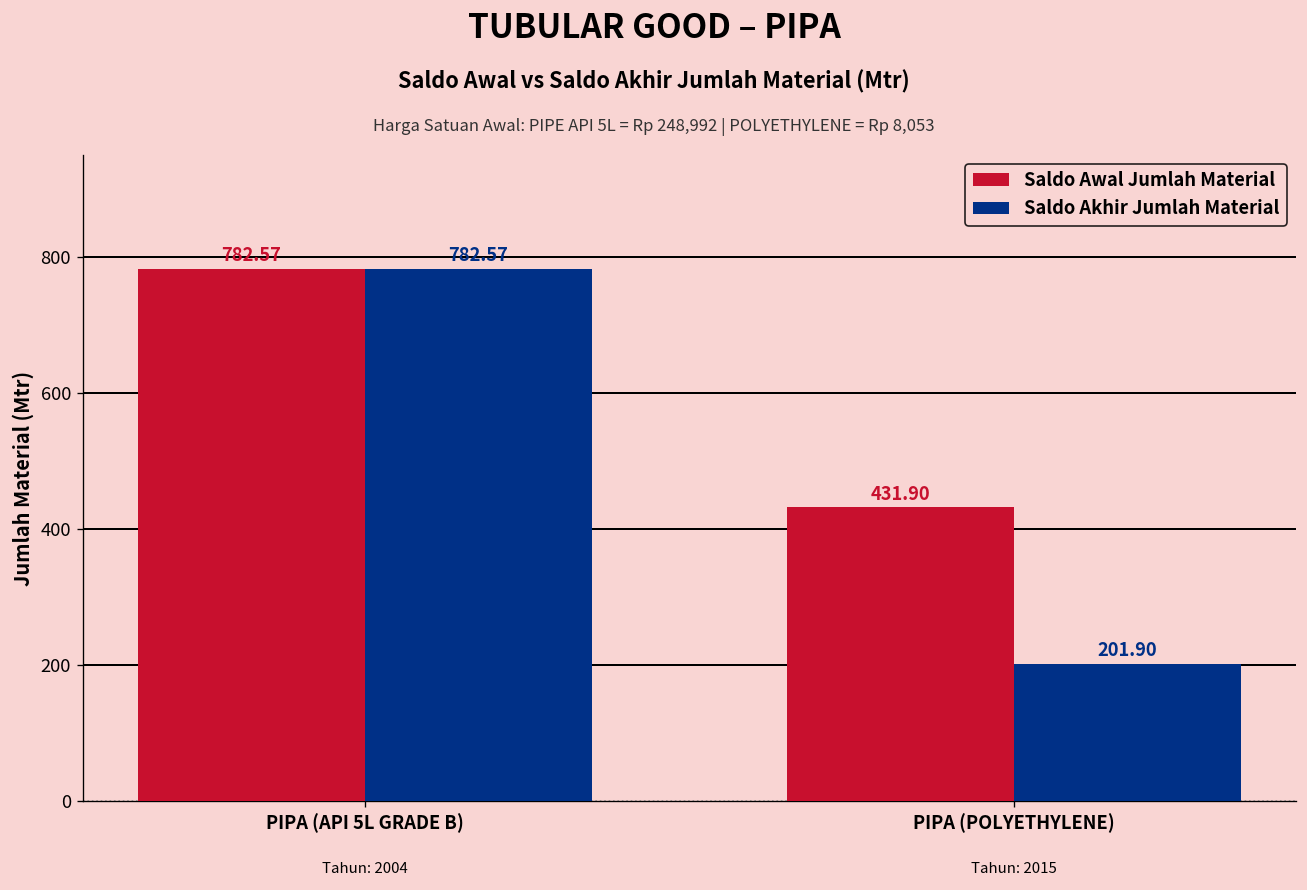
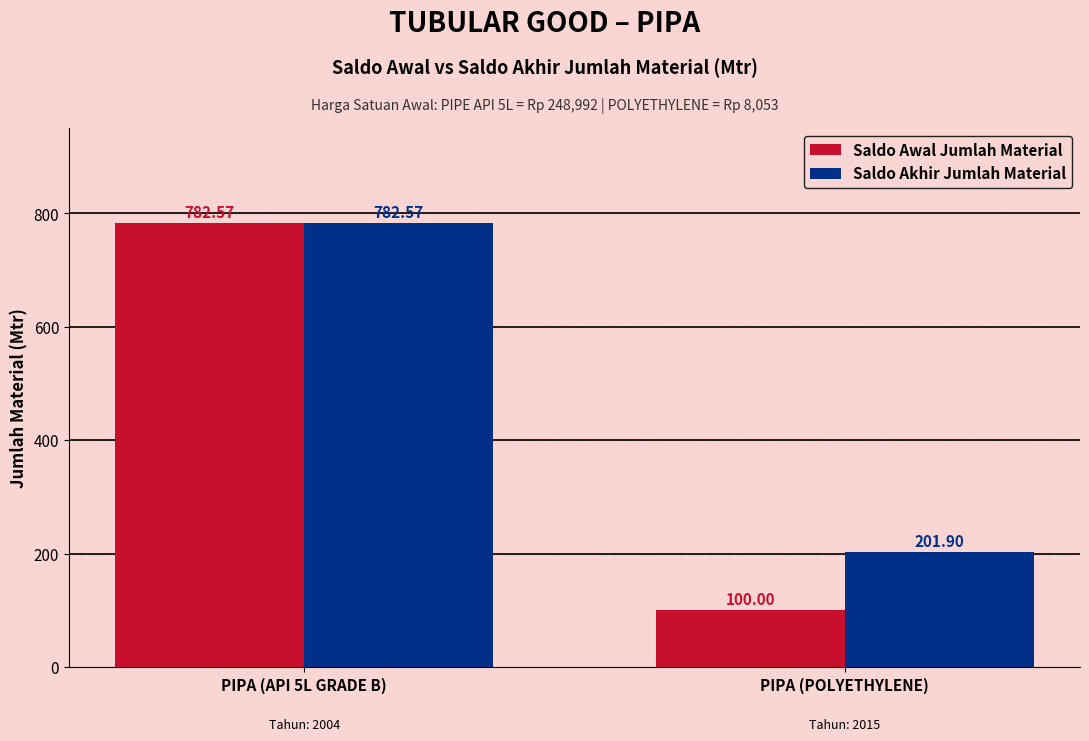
  {
    "Saldo Awal Jumlah Material": {
      "PIPA (API 5L GRADE B)": 782.57,
-     "PIPA (POLYETHYLENE)": 431.90
+     "PIPA (POLYETHYLENE)": 100.00
    },
    "Saldo Akhir Jumlah Material": {
      "PIPA (API 5L GRADE B)": 782.57,
      "PIPA (POLYETHYLENE)": 201.90
    }
  }
